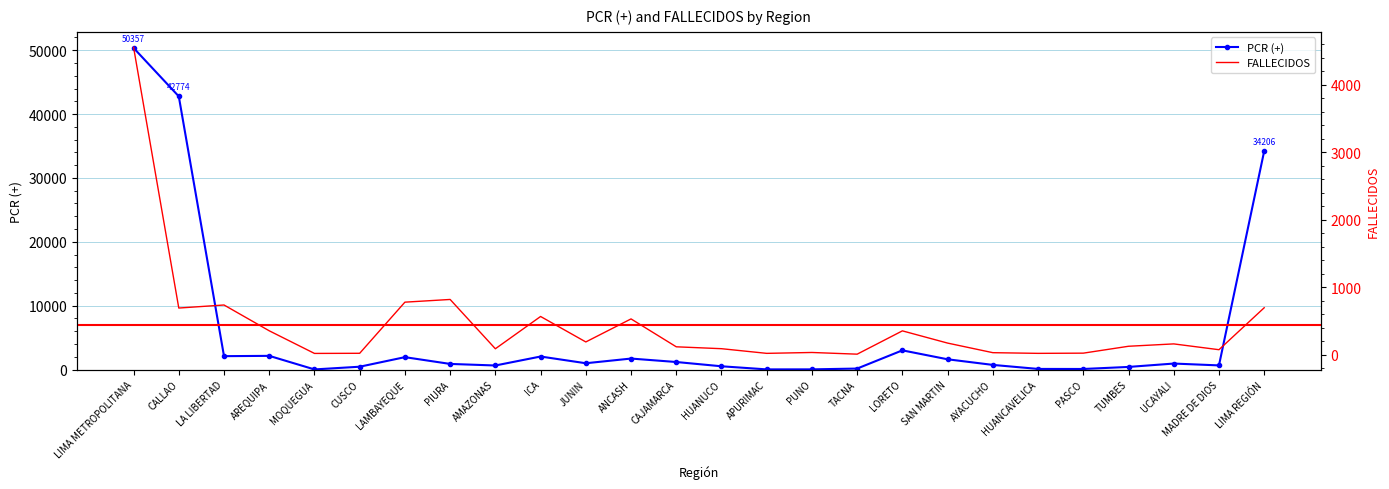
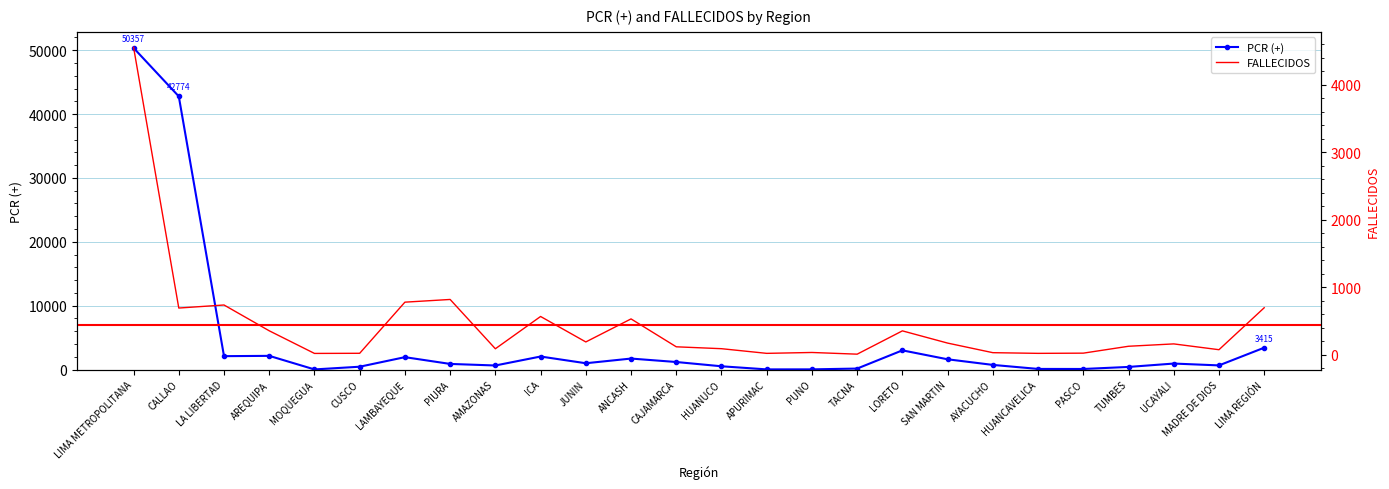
  {
    "PCR (+)": {
      "LIMA METROPOLITANA": 50357,
      "CALLAO": 42774,
-     "LIMA REGIÓN": 34206
+     "LIMA REGIÓN": 3415
    }
  }
